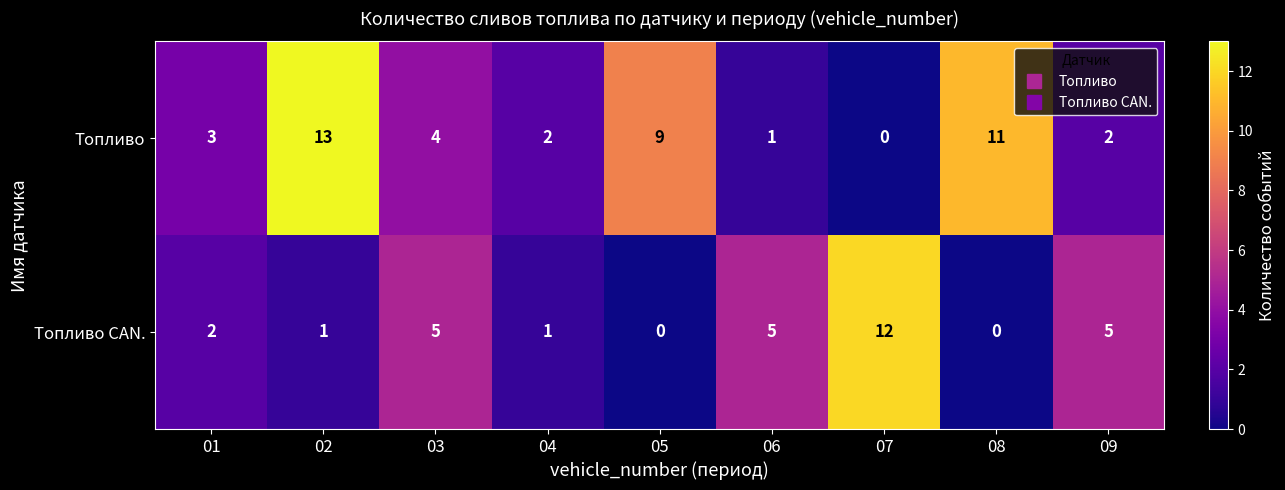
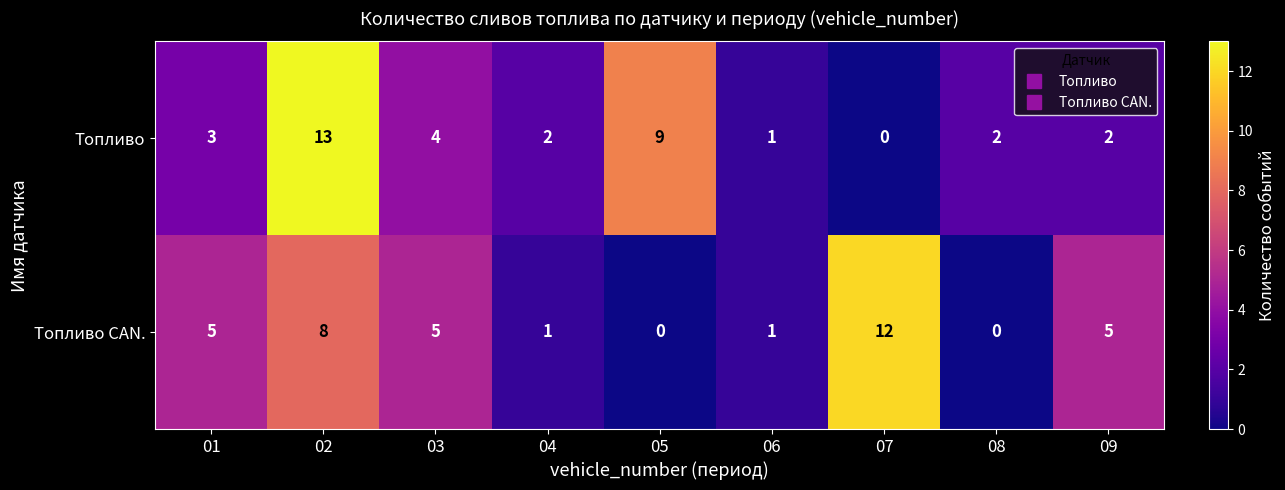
  {
    "Топливо": {
      "01": 3,
      "02": 13,
      "03": 4,
      "04": 2,
      "05": 9,
      "06": 1,
      "07": 0,
-     "08": 11,
+     "08": 2,
      "09": 2
    },
    "Топливо CAN.": {
-     "01": 2,
-     "02": 1,
+     "01": 5,
+     "02": 8,
      "03": 5,
      "04": 1,
      "05": 0,
-     "06": 5,
+     "06": 1,
      "07": 12,
      "08": 0,
      "09": 5
    }
  }
